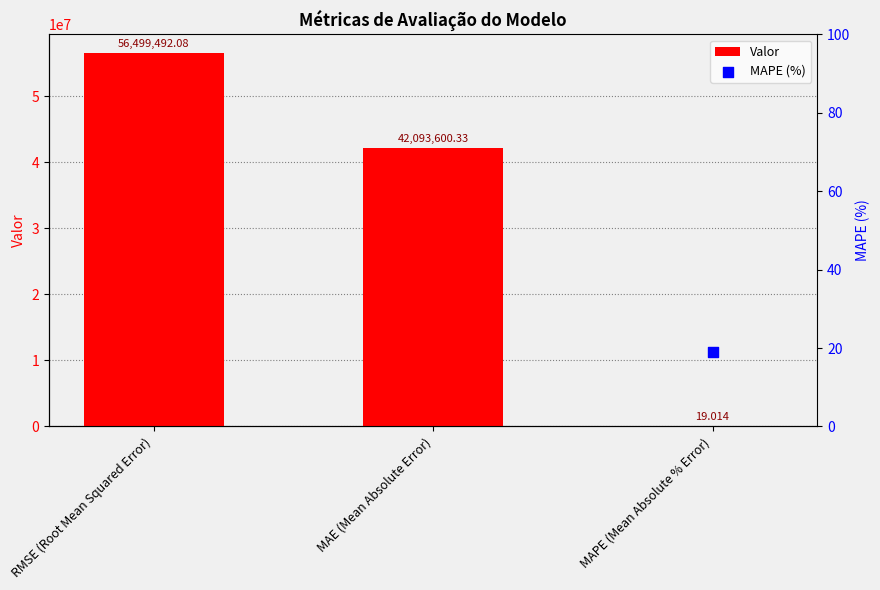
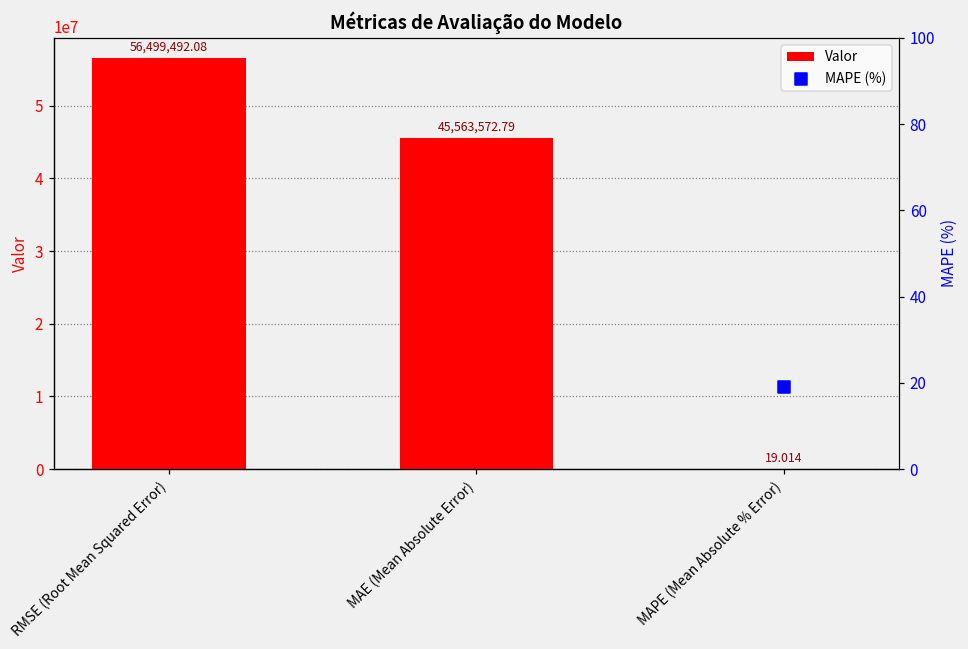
  {
    "Valor": {
      "RMSE (Root Mean Squared Error)": "56,499,492.08",
-     "MAE (Mean Absolute Error)": "42,093,600.33",
+     "MAE (Mean Absolute Error)": "45,563,572.79",
      "MAPE (Mean Absolute % Error)": "19.014"
    }
  }
